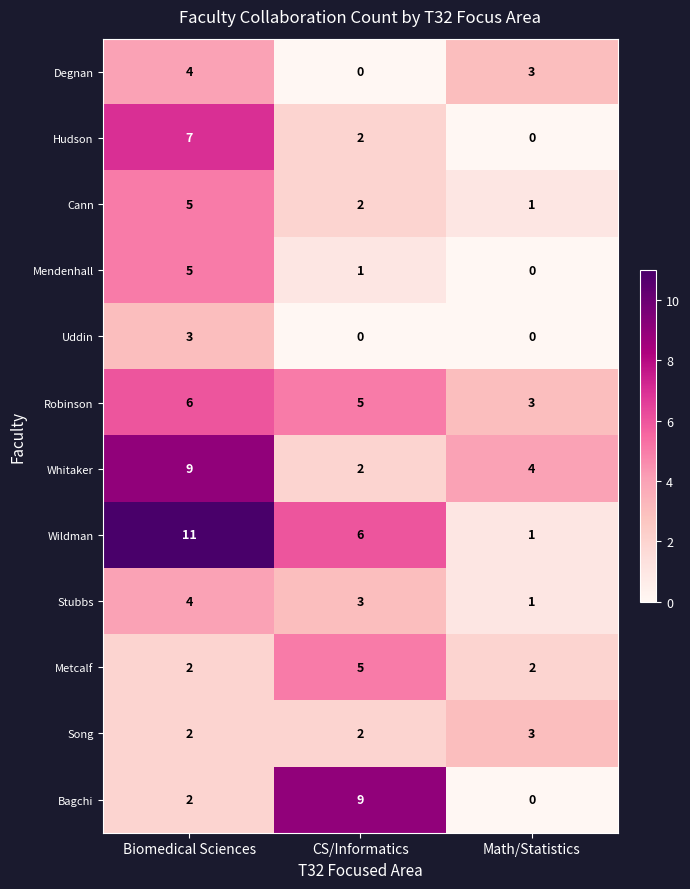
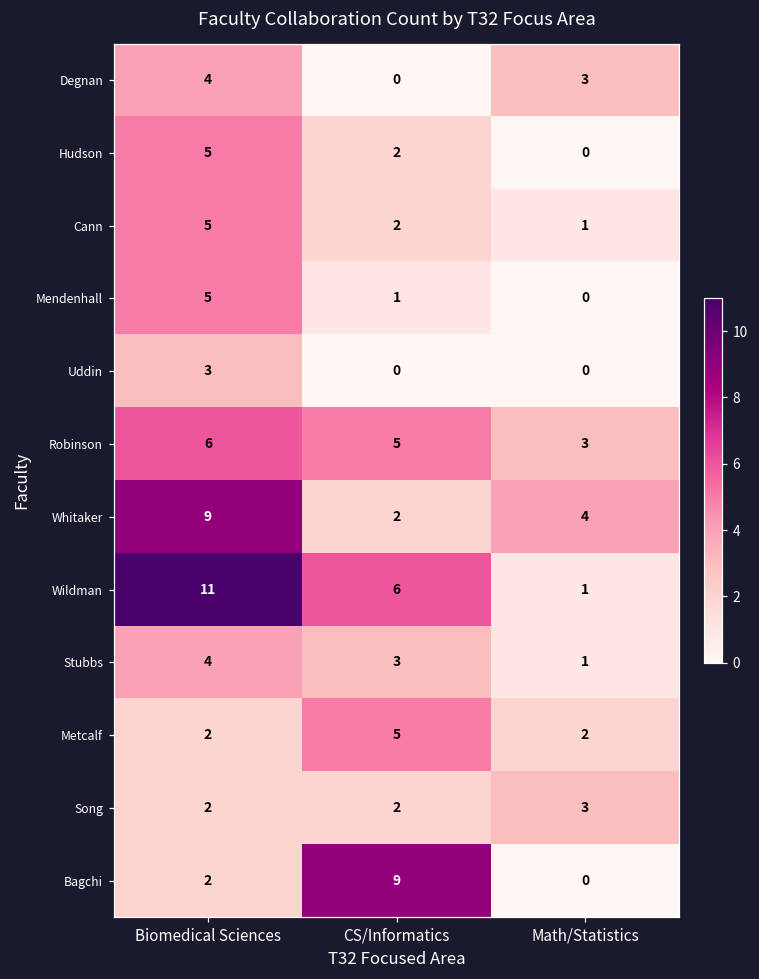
  {
    "Degnan": {
      "Biomedical Sciences": 4,
      "CS/Informatics": 0,
      "Math/Statistics": 3
    },
    "Hudson": {
-     "Biomedical Sciences": 7,
+     "Biomedical Sciences": 5,
      "CS/Informatics": 2,
      "Math/Statistics": 0
    },
    "Cann": {
      "Biomedical Sciences": 5,
      "CS/Informatics": 2,
      "Math/Statistics": 1
    },
    "Mendenhall": {
      "Biomedical Sciences": 5,
      "CS/Informatics": 1,
      "Math/Statistics": 0
    },
    "Uddin": {
      "Biomedical Sciences": 3,
      "CS/Informatics": 0,
      "Math/Statistics": 0
    },
    "Robinson": {
      "Biomedical Sciences": 6,
      "CS/Informatics": 5,
      "Math/Statistics": 3
    },
    "Whitaker": {
      "Biomedical Sciences": 9,
      "CS/Informatics": 2,
      "Math/Statistics": 4
    },
    "Wildman": {
      "Biomedical Sciences": 11,
      "CS/Informatics": 6,
      "Math/Statistics": 1
    },
    "Stubbs": {
      "Biomedical Sciences": 4,
      "CS/Informatics": 3,
      "Math/Statistics": 1
    },
    "Metcalf": {
      "Biomedical Sciences": 2,
      "CS/Informatics": 5,
      "Math/Statistics": 2
    },
    "Song": {
      "Biomedical Sciences": 2,
      "CS/Informatics": 2,
      "Math/Statistics": 3
    },
    "Bagchi": {
      "Biomedical Sciences": 2,
      "CS/Informatics": 9,
      "Math/Statistics": 0
    }
  }
